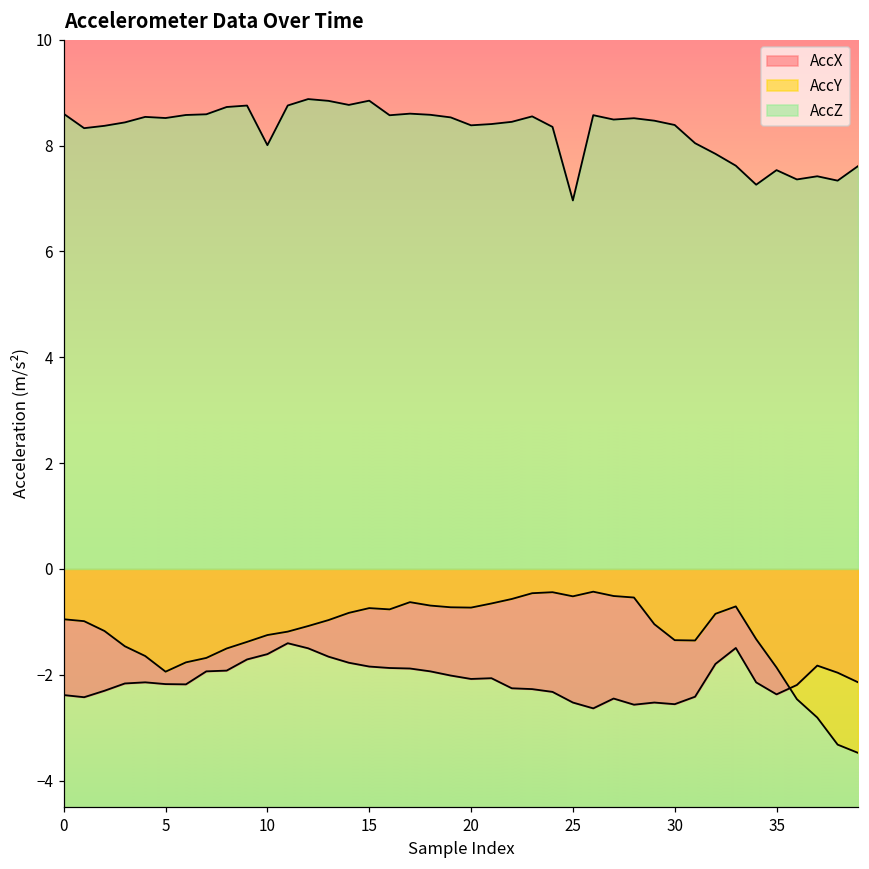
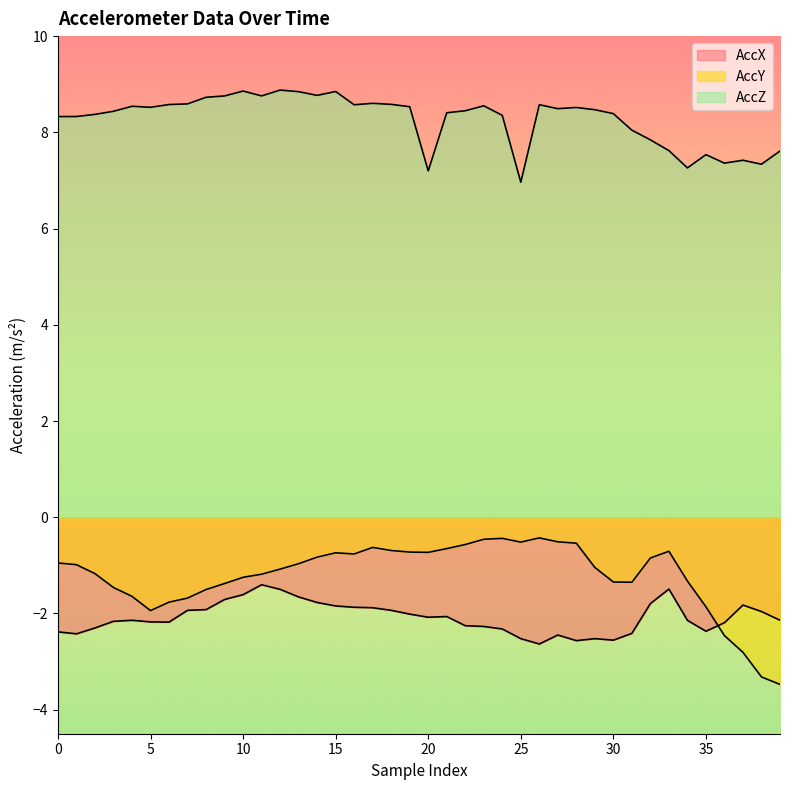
  {
    "AccZ": {
-     "0": 8.6,
+     "0": 8.3,
      "5": 8.5,
-     "10": 8.0,
+     "10": 8.9,
      "15": 8.8,
-     "20": 8.4,
+     "20": 7.2,
      "25": 7.0,
      "30": 8.4,
      "35": 7.5
    }
  }
